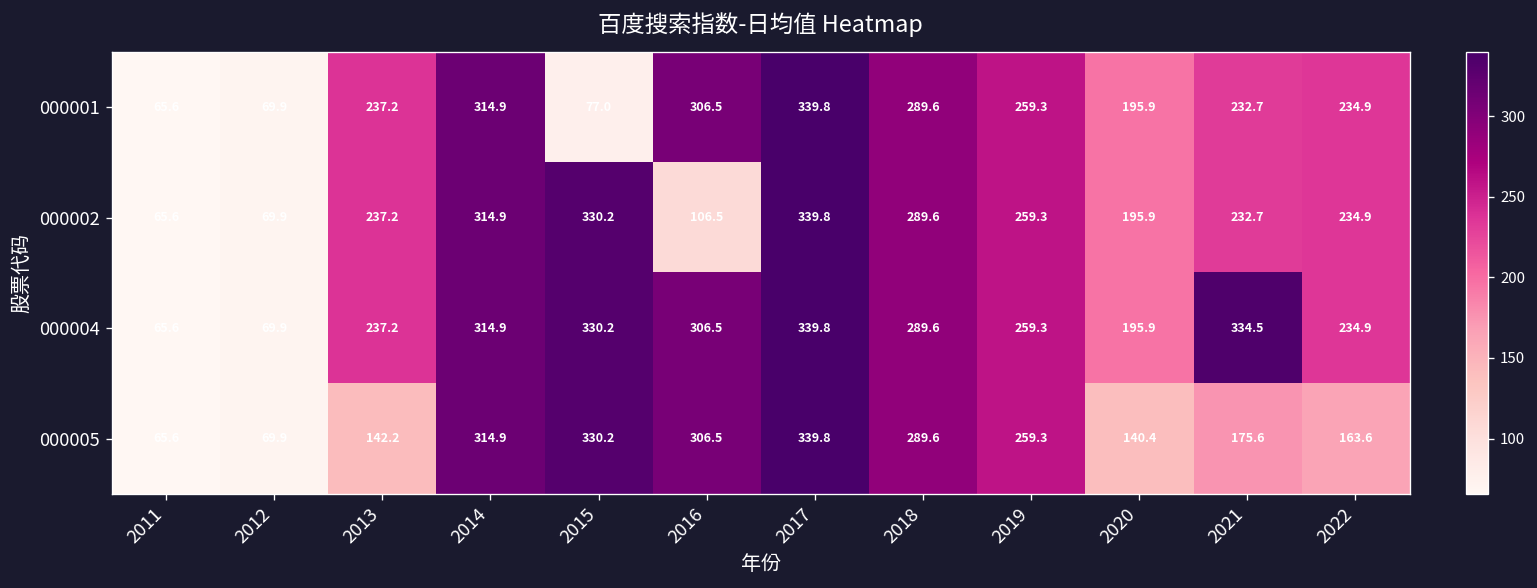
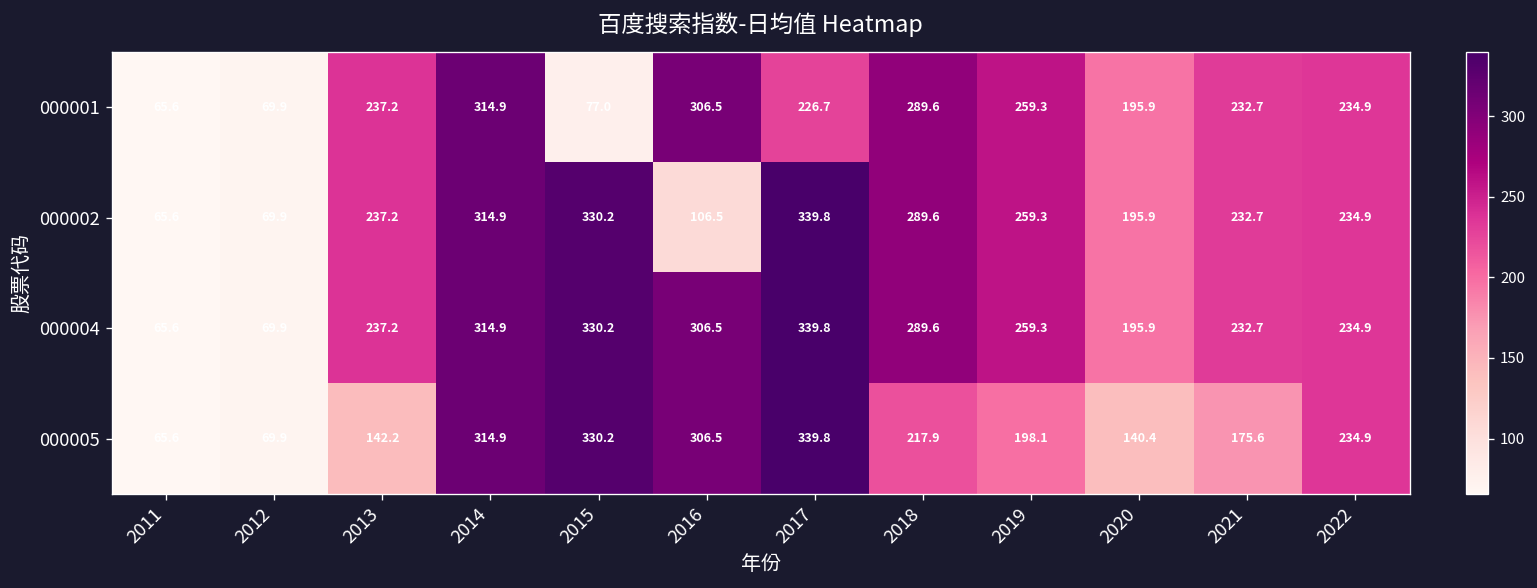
  {
    "000001": {
      "2013": 237.2,
      "2014": 314.9,
      "2016": 306.5,
-     "2017": 339.8,
+     "2017": 226.7,
      "2018": 289.6,
      "2019": 259.3,
      "2020": 195.9,
      "2021": 232.7,
      "2022": 234.9
    },
    "000002": {
      "2013": 237.2,
      "2014": 314.9,
      "2015": 330.2,
      "2017": 339.8,
      "2018": 289.6,
      "2019": 259.3,
      "2020": 195.9,
      "2021": 232.7,
      "2022": 234.9
    },
    "000004": {
      "2013": 237.2,
      "2014": 314.9,
      "2015": 330.2,
      "2016": 306.5,
      "2017": 339.8,
      "2018": 289.6,
      "2019": 259.3,
      "2020": 195.9,
-     "2021": 334.5,
+     "2021": 232.7,
      "2022": 234.9
    },
    "000005": {
      "2013": 142.2,
      "2014": 314.9,
      "2015": 330.2,
      "2016": 306.5,
      "2017": 339.8,
-     "2018": 289.6,
-     "2019": 259.3,
+     "2018": 217.9,
+     "2019": 198.1,
      "2020": 140.4,
      "2021": 175.6,
-     "2022": 163.6
+     "2022": 234.9
    }
  }
